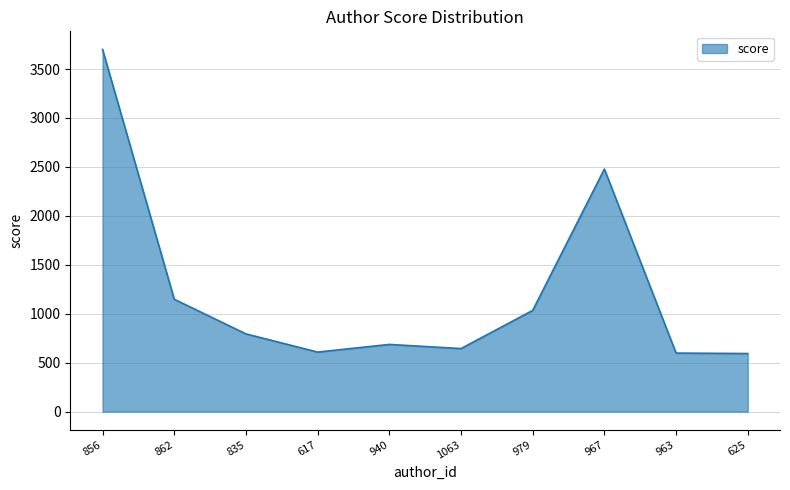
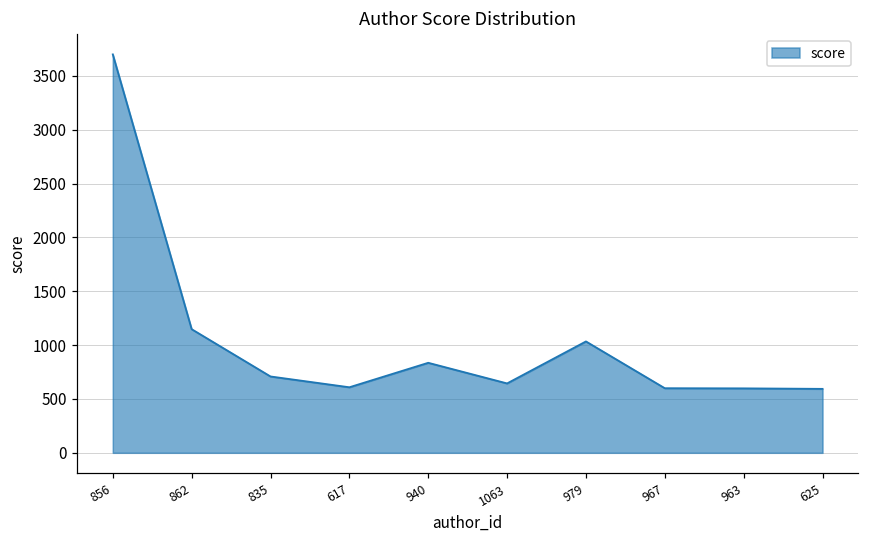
  {
    "856": 3700,
    "862": 1100,
-   "835": 800,
+   "835": 700,
    "617": 600,
-   "940": 700,
+   "940": 800,
    "1063": 600,
    "979": 1000,
-   "967": 2500,
+   "967": 600,
    "963": 600,
    "625": 600
  }
